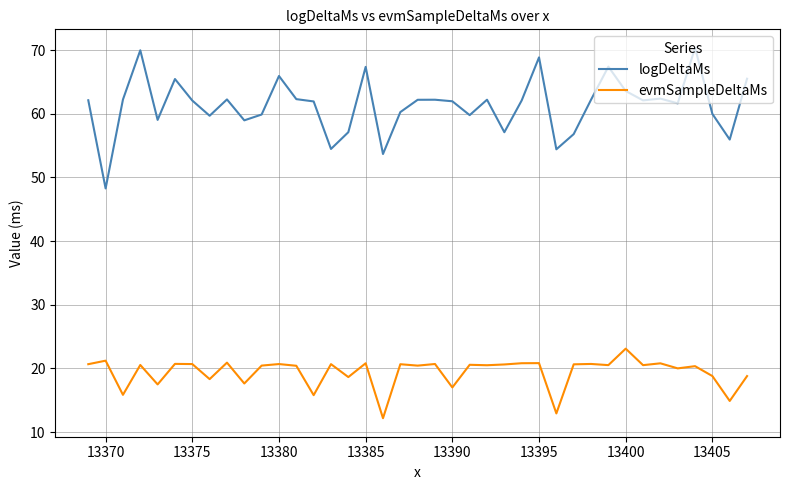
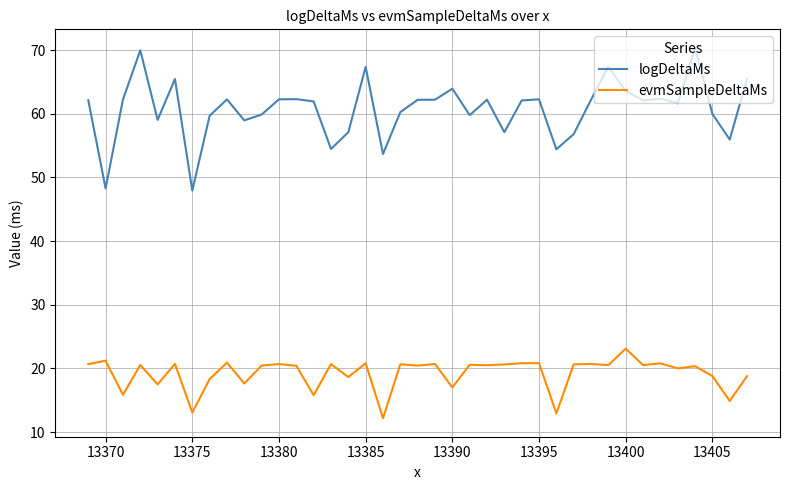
  {
    "logDeltaMs": {
      "13370": 48,
-     "13375": 62,
-     "13380": 66,
+     "13375": 48,
+     "13380": 62,
      "13385": 67,
-     "13390": 62,
-     "13395": 69,
+     "13390": 64,
+     "13395": 62,
      "13405": 60
    },
    "evmSampleDeltaMs": {
      "13370": 21,
-     "13375": 21,
+     "13375": 13,
      "13380": 21,
      "13385": 21,
      "13390": 17,
      "13395": 21,
      "13400": 23,
      "13405": 19
    }
  }
